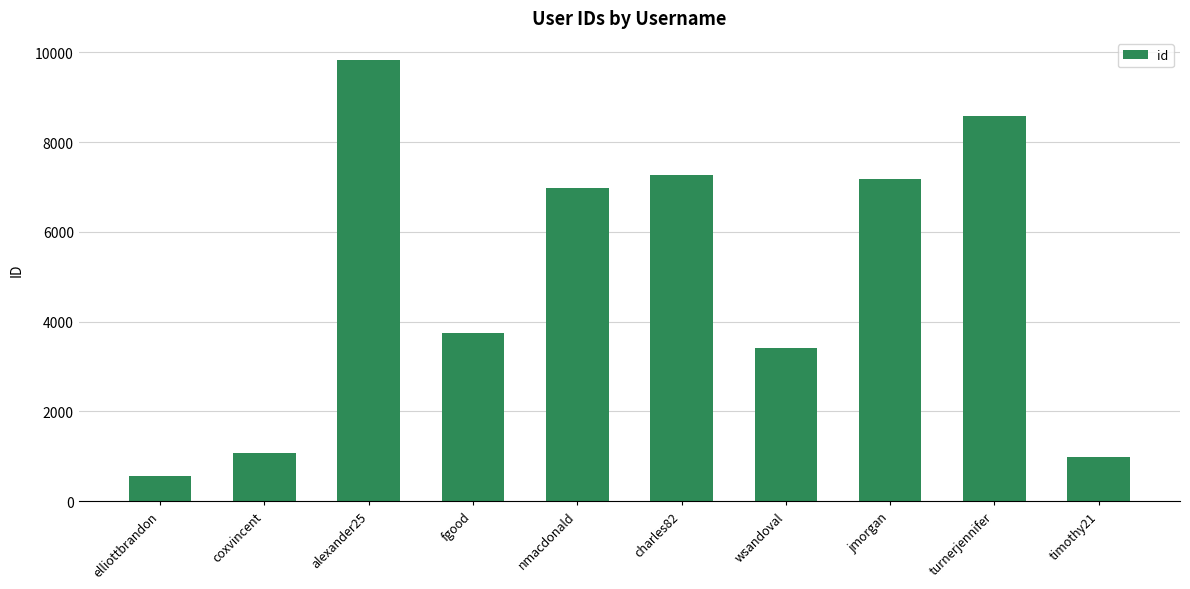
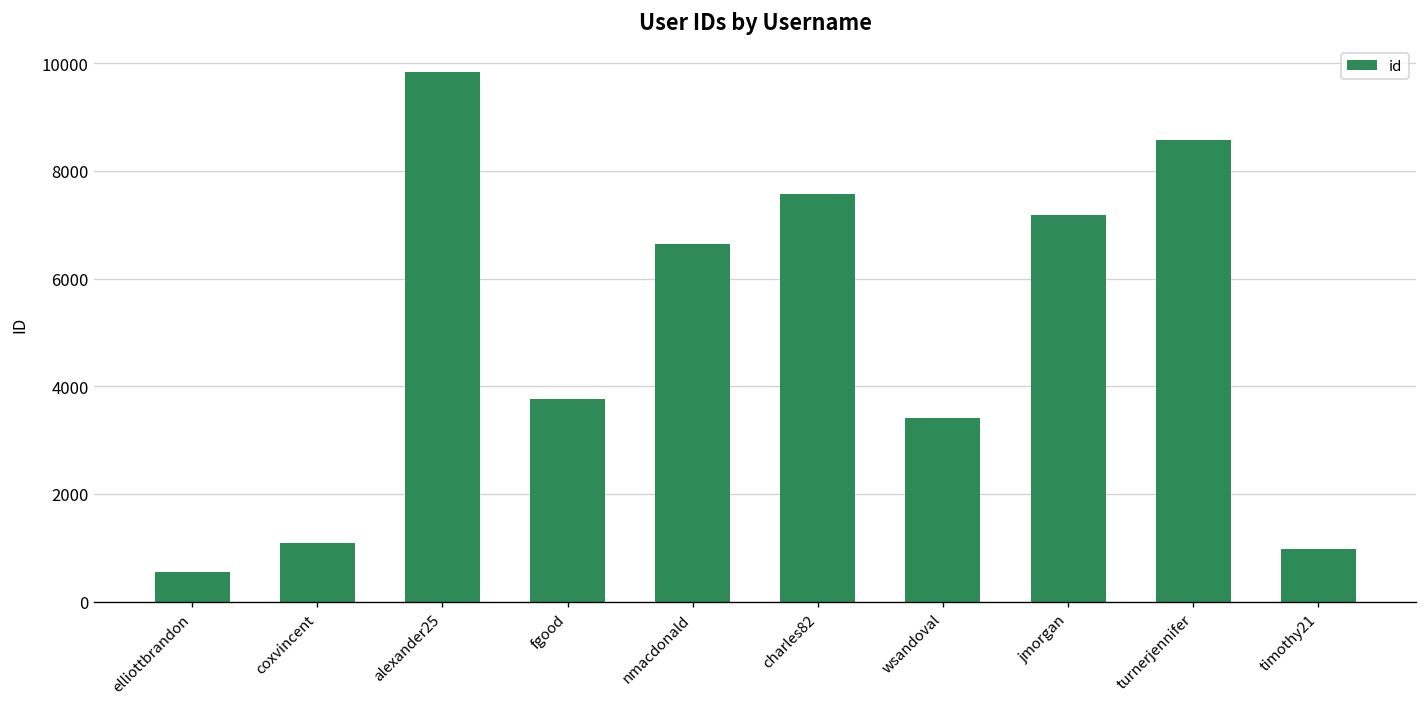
  {
    "elliottbrandon": 600,
    "coxvincent": 1100,
    "alexander25": 9800,
    "fgood": 3800,
-   "nmacdonald": 7000,
-   "charles82": 7300,
+   "nmacdonald": 6600,
+   "charles82": 7600,
    "wsandoval": 3400,
    "jmorgan": 7200,
    "turnerjennifer": 8600,
    "timothy21": 1000
  }
